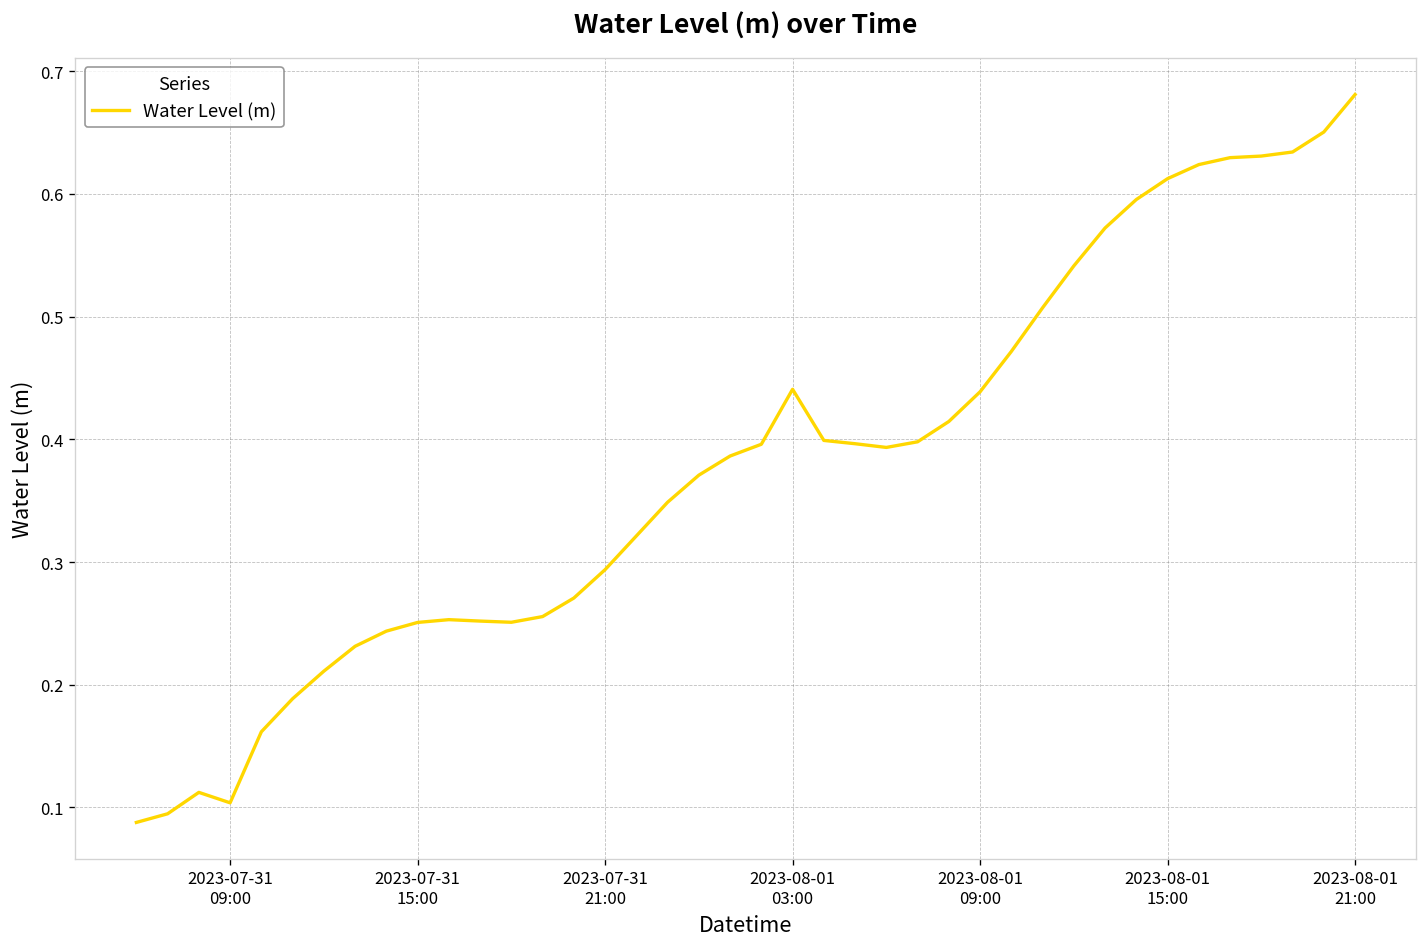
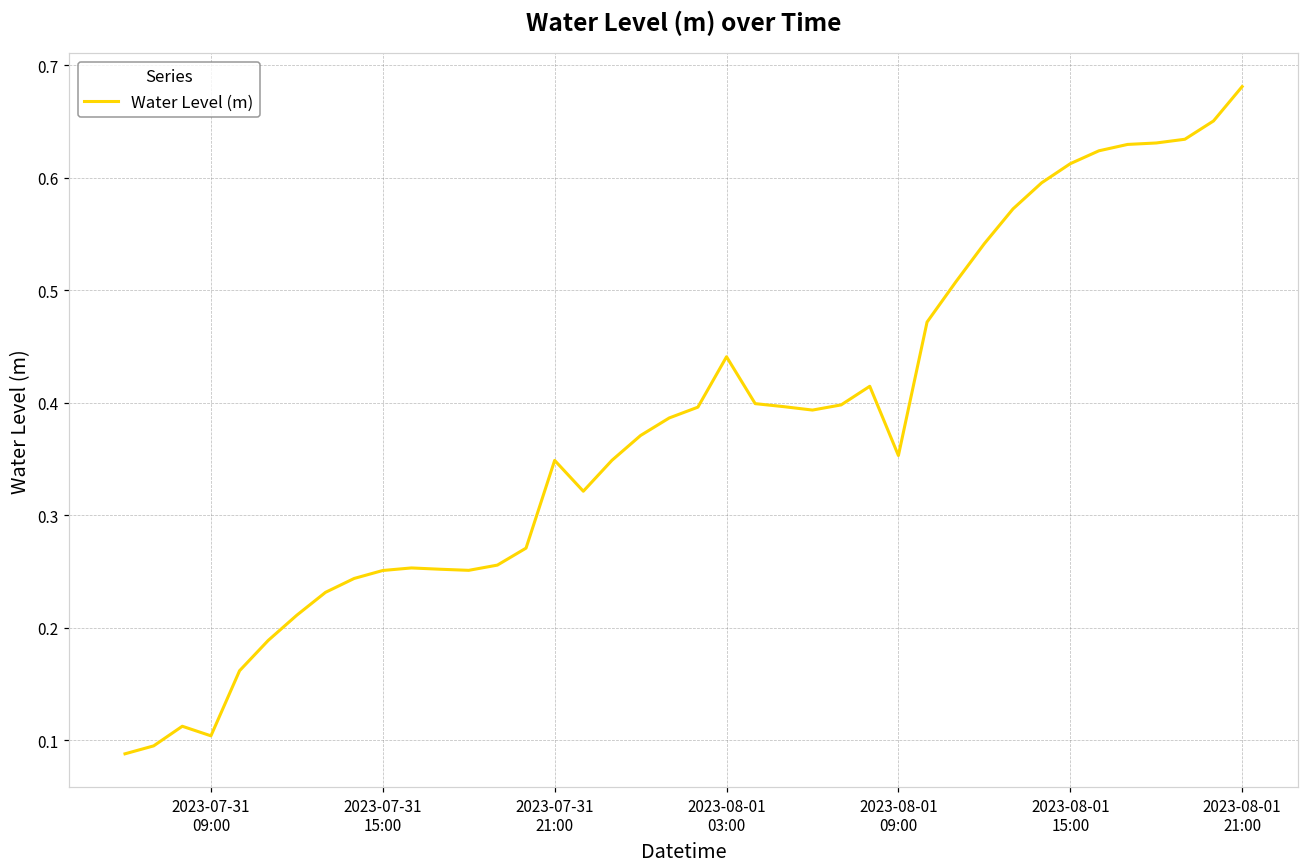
  {
    "2023-07-31 09:00": 0.104,
    "2023-07-31 15:00": 0.251,
-   "2023-07-31 21:00": 0.294,
+   "2023-07-31 21:00": 0.349,
    "2023-08-01 03:00": 0.441,
-   "2023-08-01 09:00": 0.439,
+   "2023-08-01 09:00": 0.353,
    "2023-08-01 15:00": 0.612,
    "2023-08-01 21:00": 0.681
  }
